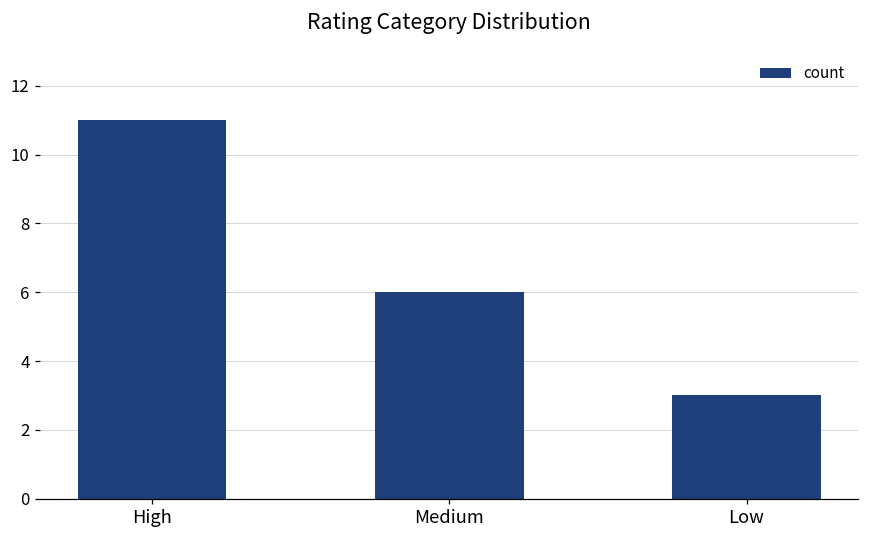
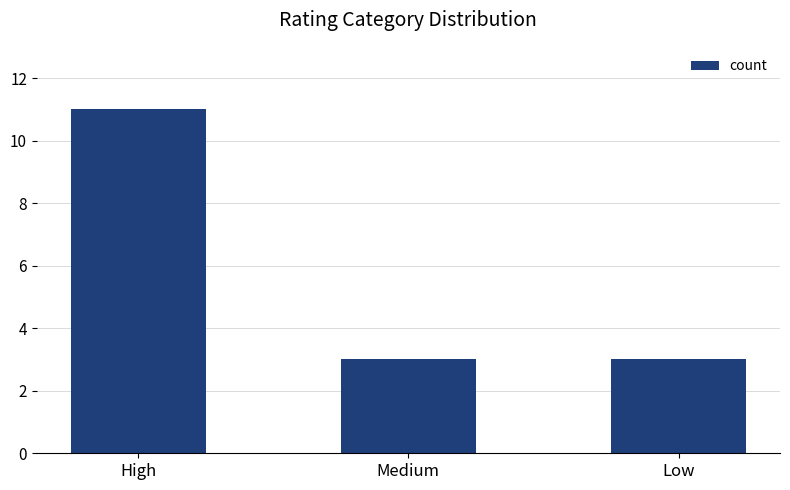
  {
    "High": 11,
-   "Medium": 6,
+   "Medium": 3,
    "Low": 3
  }
